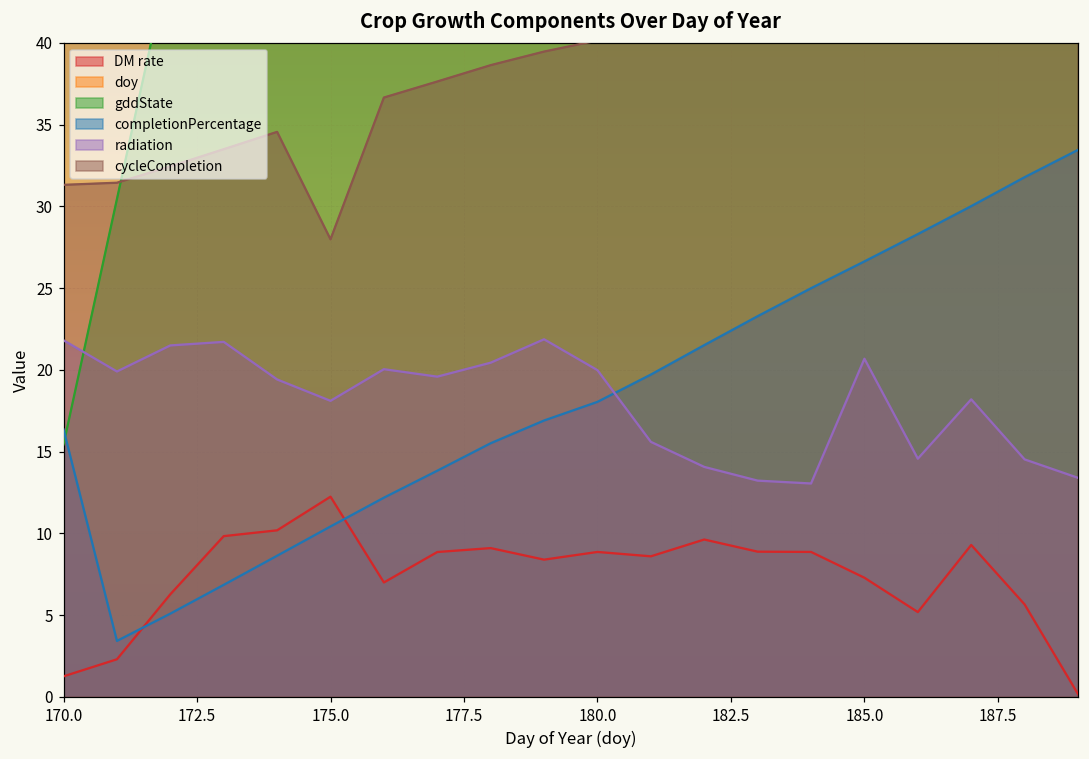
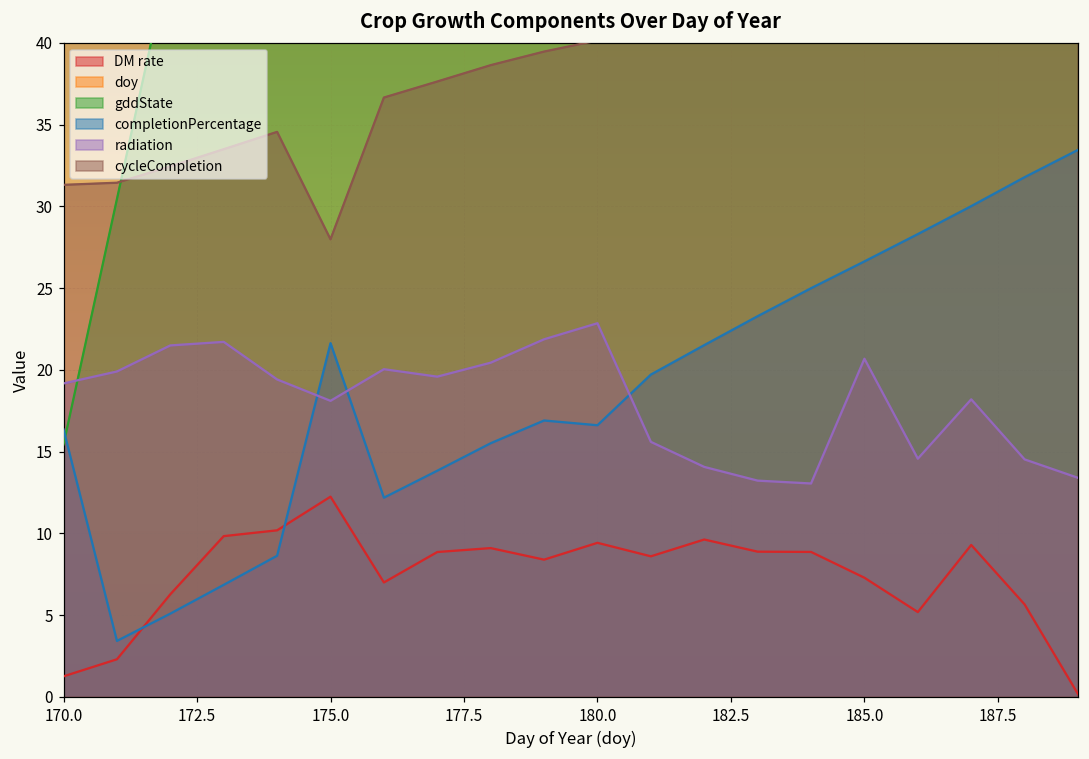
  {
    "DM rate": {
      "170.0": 1.3,
      "175.0": 12.2,
-     "180.0": 8.9,
+     "180.0": 9.4,
      "185.0": 7.3
    },
    "gddState": {
      "170.0": 15.4
    },
    "completionPercentage": {
      "170.0": 16.4,
-     "175.0": 10.4,
-     "180.0": 18.0,
+     "175.0": 21.6,
+     "180.0": 16.6,
      "185.0": 26.6
    },
    "radiation": {
-     "170.0": 21.8,
+     "170.0": 19.2,
      "175.0": 18.1,
-     "180.0": 20.0,
+     "180.0": 22.8,
      "185.0": 20.7
    },
    "cycleCompletion": {
      "170.0": 31.3,
      "175.0": 28.0
    }
  }
